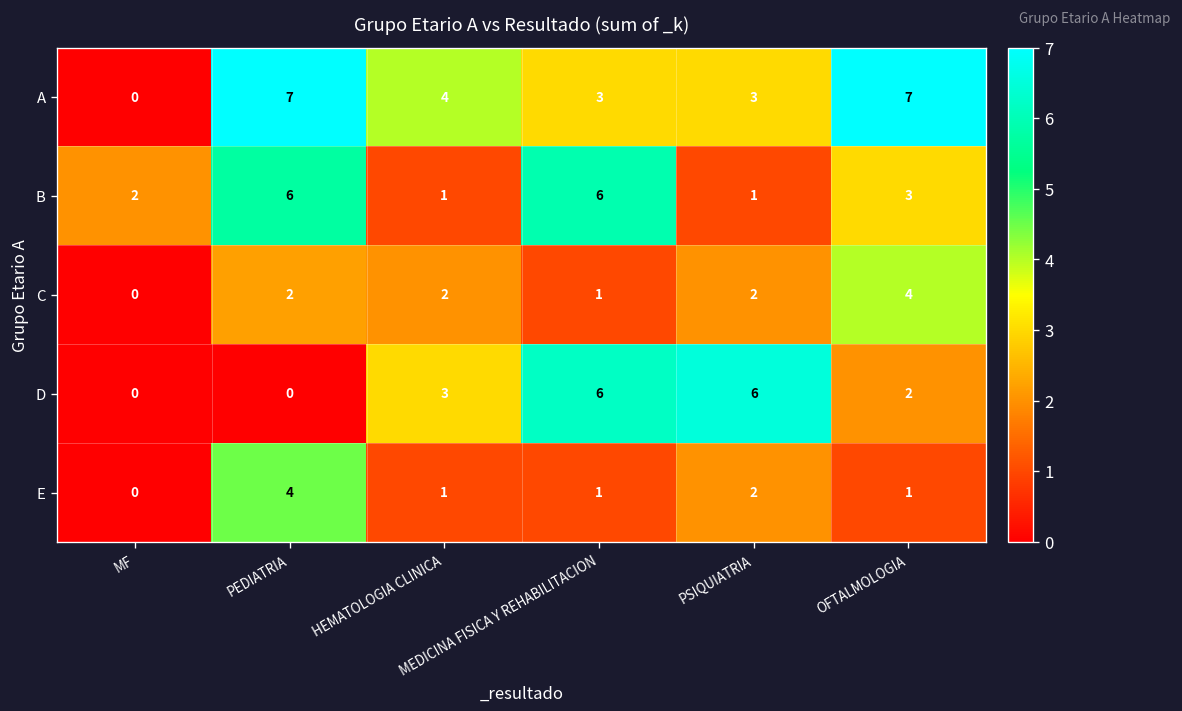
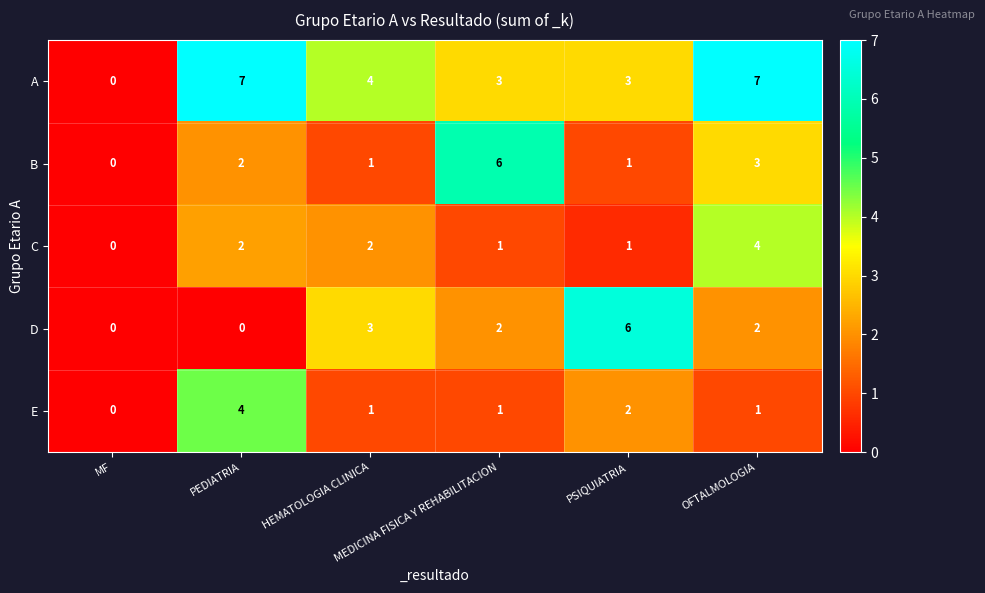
  {
    "A": {
      "MF": 0,
      "PEDIATRIA": 7,
      "HEMATOLOGIA CLINICA": 4,
      "MEDICINA FISICA Y REHABILITACION": 3,
      "PSIQUIATRIA": 3,
      "OFTALMOLOGIA": 7
    },
    "B": {
-     "MF": 2,
-     "PEDIATRIA": 6,
+     "MF": 0,
+     "PEDIATRIA": 2,
      "HEMATOLOGIA CLINICA": 1,
      "MEDICINA FISICA Y REHABILITACION": 6,
      "PSIQUIATRIA": 1,
      "OFTALMOLOGIA": 3
    },
    "C": {
      "MF": 0,
      "PEDIATRIA": 2,
      "HEMATOLOGIA CLINICA": 2,
      "MEDICINA FISICA Y REHABILITACION": 1,
-     "PSIQUIATRIA": 2,
+     "PSIQUIATRIA": 1,
      "OFTALMOLOGIA": 4
    },
    "D": {
      "MF": 0,
      "PEDIATRIA": 0,
      "HEMATOLOGIA CLINICA": 3,
-     "MEDICINA FISICA Y REHABILITACION": 6,
+     "MEDICINA FISICA Y REHABILITACION": 2,
      "PSIQUIATRIA": 6,
      "OFTALMOLOGIA": 2
    },
    "E": {
      "MF": 0,
      "PEDIATRIA": 4,
      "HEMATOLOGIA CLINICA": 1,
      "MEDICINA FISICA Y REHABILITACION": 1,
      "PSIQUIATRIA": 2,
      "OFTALMOLOGIA": 1
    }
  }
